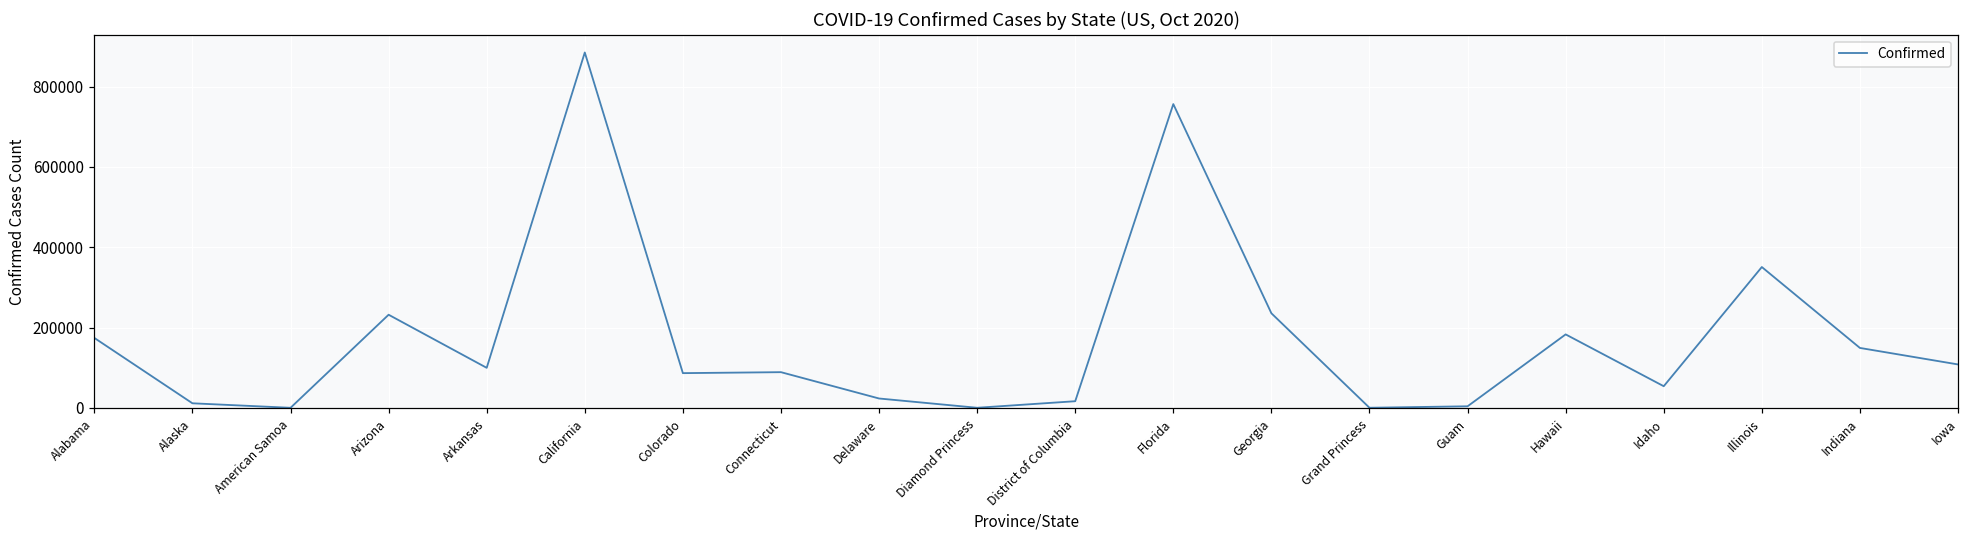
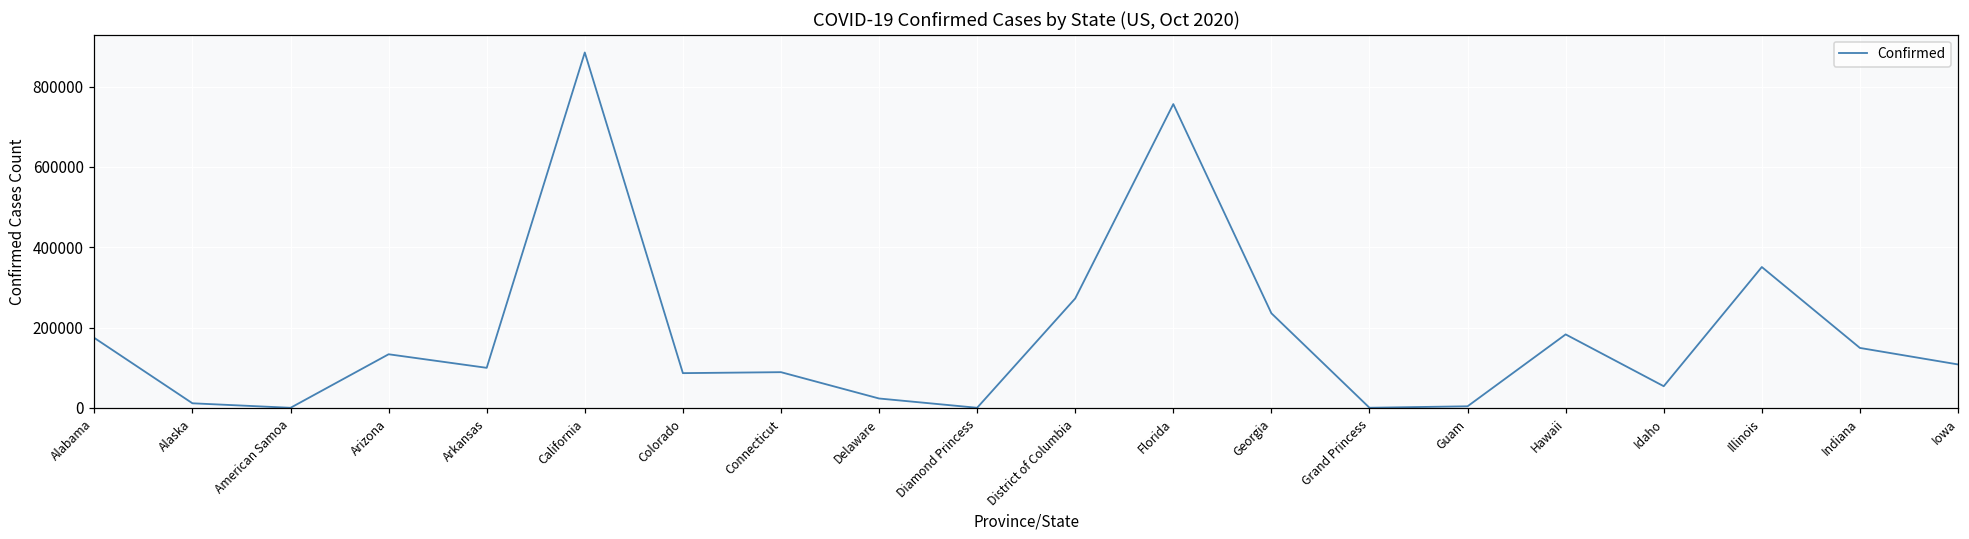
  {
    "Alabama": 170000,
    "Alaska": 10000,
    "American Samoa": 0,
-   "Arizona": 230000,
+   "Arizona": 130000,
    "Arkansas": 100000,
    "California": 890000,
    "Colorado": 90000,
    "Connecticut": 90000,
    "Delaware": 20000,
    "Diamond Princess": 0,
-   "District of Columbia": 20000,
+   "District of Columbia": 270000,
    "Florida": 760000,
    "Georgia": 240000,
    "Grand Princess": 0,
    "Guam": 0,
    "Hawaii": 180000,
    "Idaho": 50000,
    "Illinois": 350000,
    "Indiana": 150000,
    "Iowa": 110000
  }
